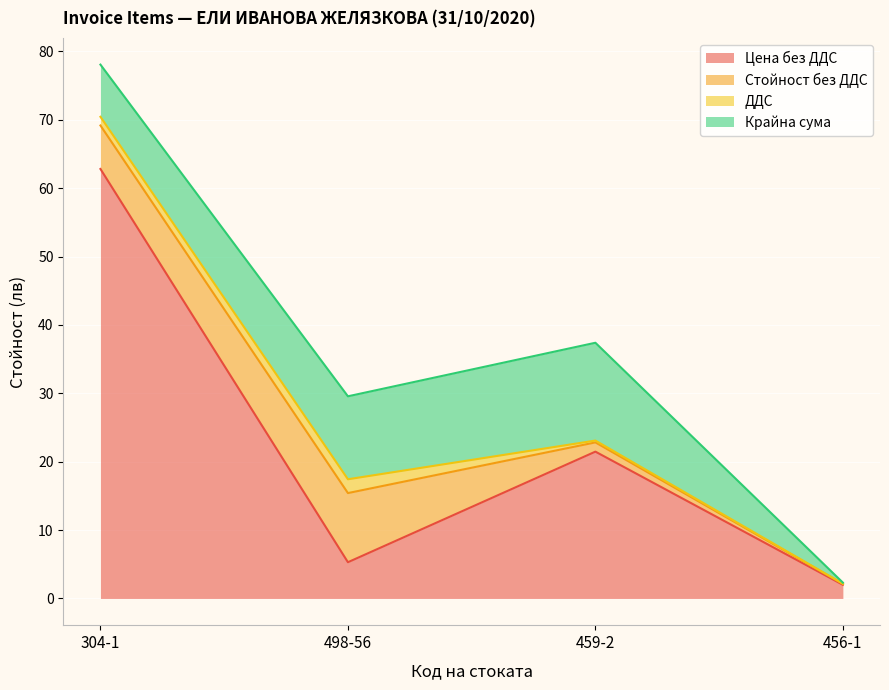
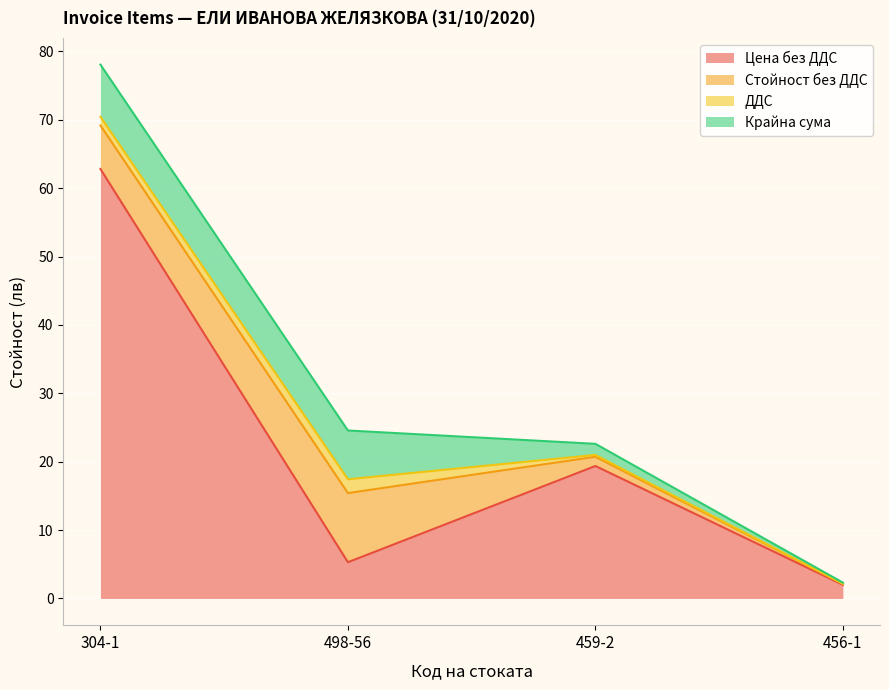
  {
    "Цена без ДДС": {
      "304-1": 63,
      "498-56": 5,
-     "459-2": 21
+     "459-2": 19
    },
    "Крайна сума": {
      "304-1": 8,
-     "498-56": 12,
-     "459-2": 14
+     "498-56": 7,
+     "459-2": 2
    }
  }
